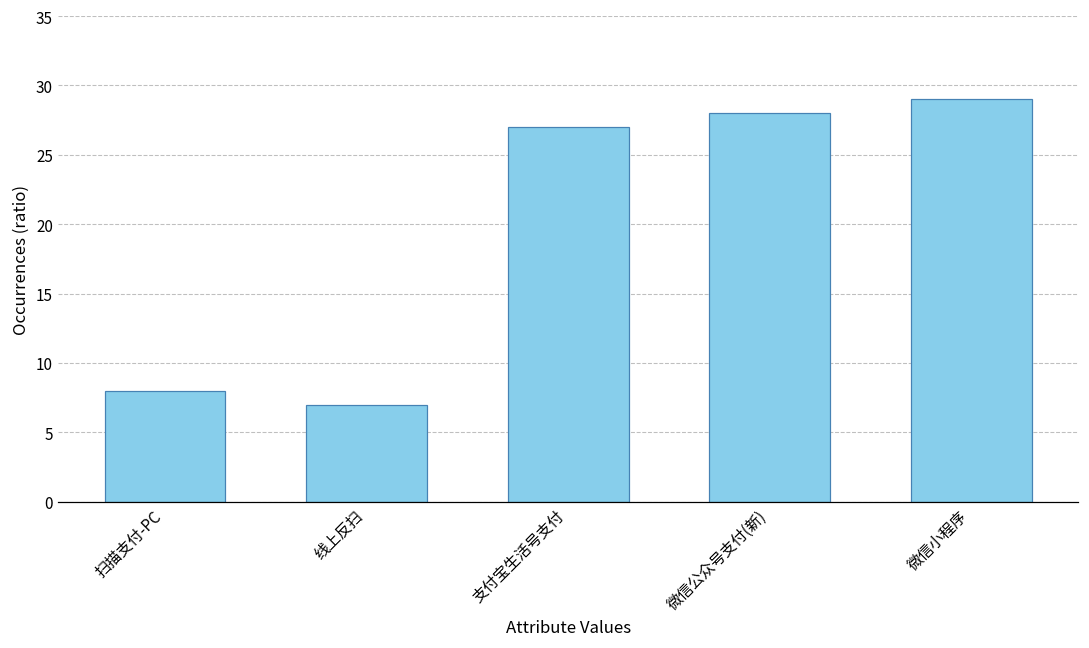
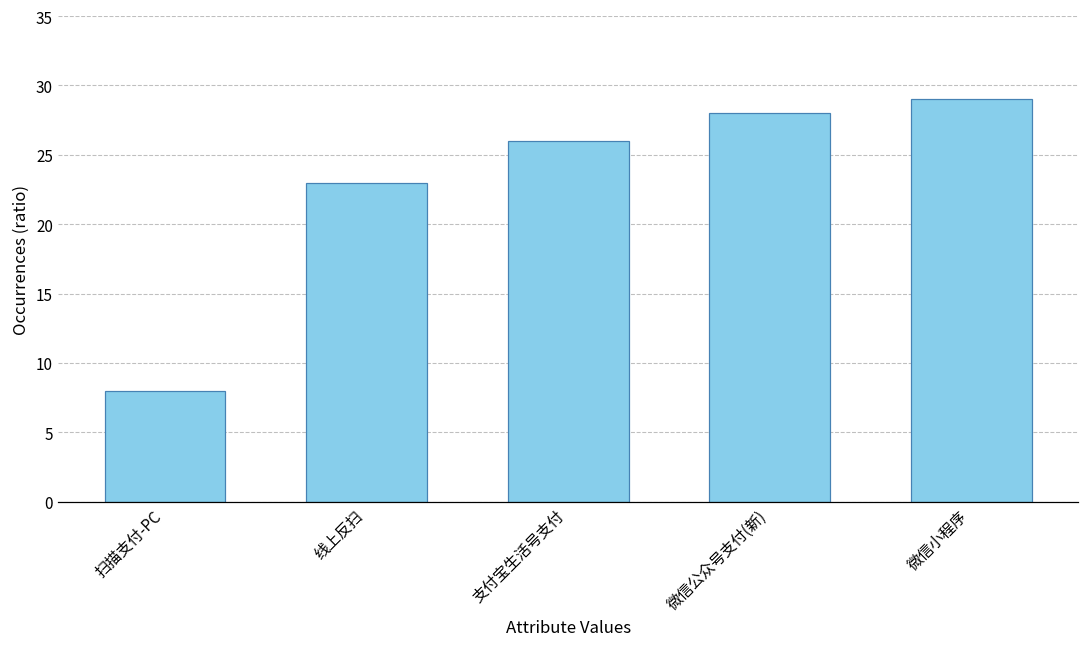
  {
    "扫描支付-PC": 8,
-   "线上反扫": 7,
-   "支付宝生活号支付": 27,
+   "线上反扫": 23,
+   "支付宝生活号支付": 26,
    "微信公众号支付(新)": 28,
    "微信小程序": 29
  }
